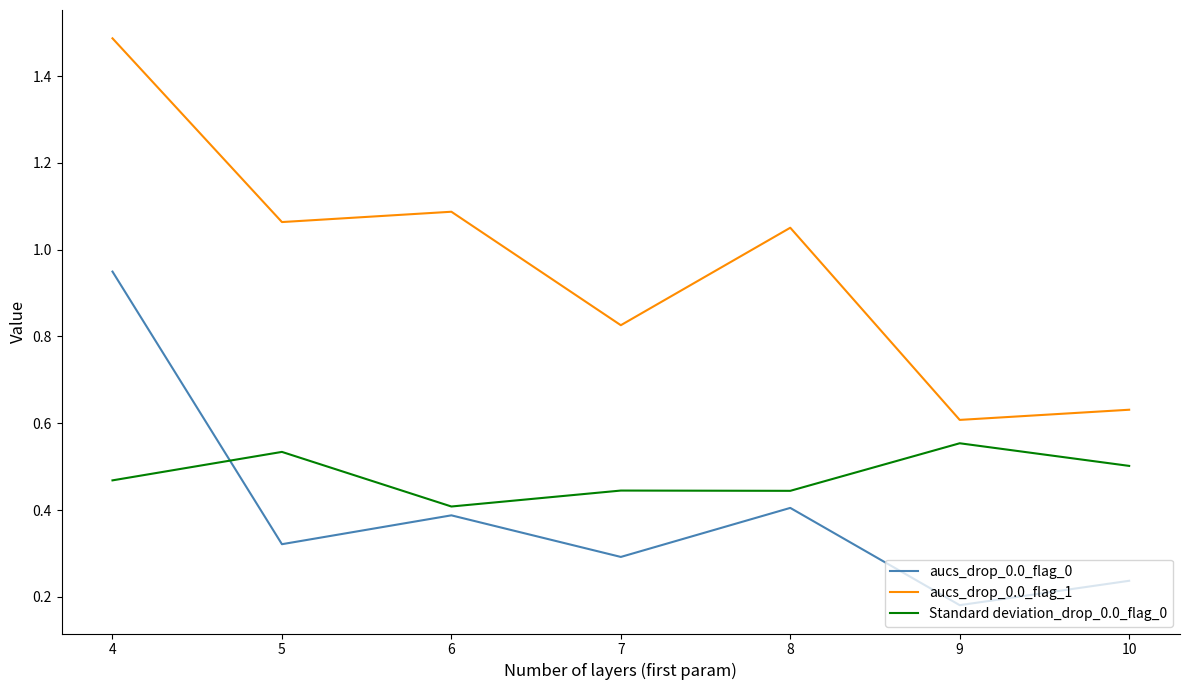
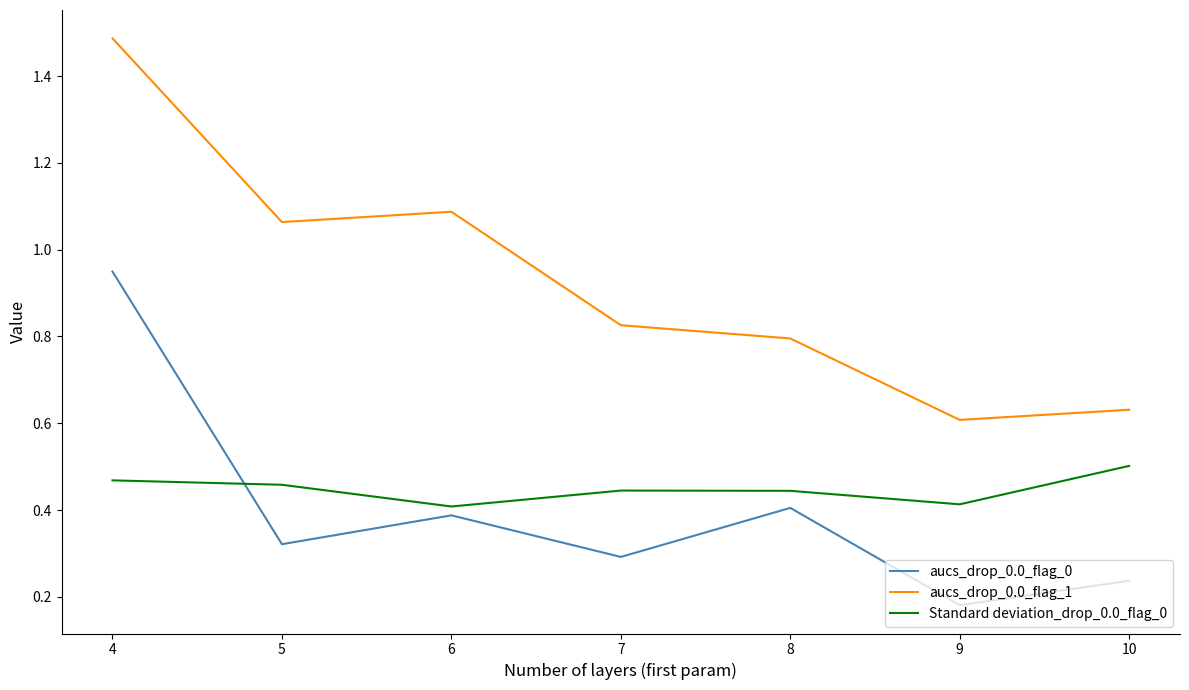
  {
    "aucs_drop_0.0_flag_0": {
      "4": 0.95,
      "5": 0.32,
      "6": 0.39,
      "7": 0.29,
      "8": 0.40
    },
    "aucs_drop_0.0_flag_1": {
      "4": 1.49,
      "5": 1.06,
      "6": 1.09,
      "7": 0.83,
-     "8": 1.05,
+     "8": 0.80,
      "9": 0.61,
      "10": 0.63
    },
    "Standard deviation_drop_0.0_flag_0": {
      "4": 0.47,
-     "5": 0.53,
+     "5": 0.46,
      "6": 0.41,
      "7": 0.44,
      "8": 0.44,
-     "9": 0.55,
+     "9": 0.41,
      "10": 0.50
    }
  }
